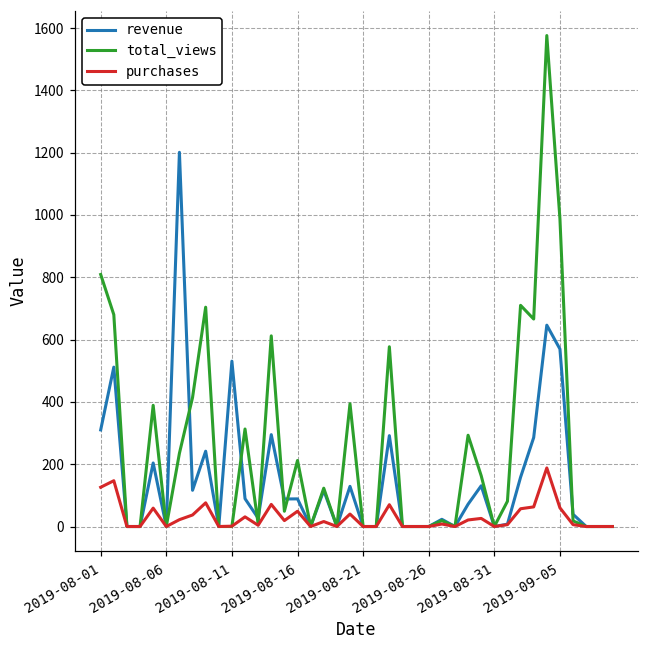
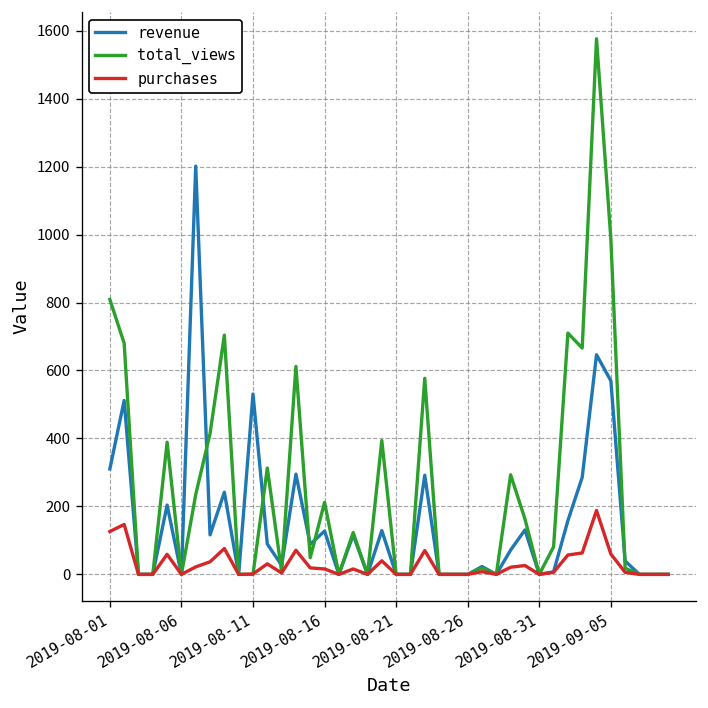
  {
    "revenue": {
      "2019-08-01": 310,
      "2019-08-11": 530,
-     "2019-08-16": 90,
+     "2019-08-16": 130,
      "2019-09-05": 570
    },
    "total_views": {
      "2019-08-01": 810,
      "2019-08-16": 210,
      "2019-09-05": 990
    },
    "purchases": {
      "2019-08-01": 130,
-     "2019-08-16": 50,
+     "2019-08-16": 20,
      "2019-09-05": 60
    }
  }
